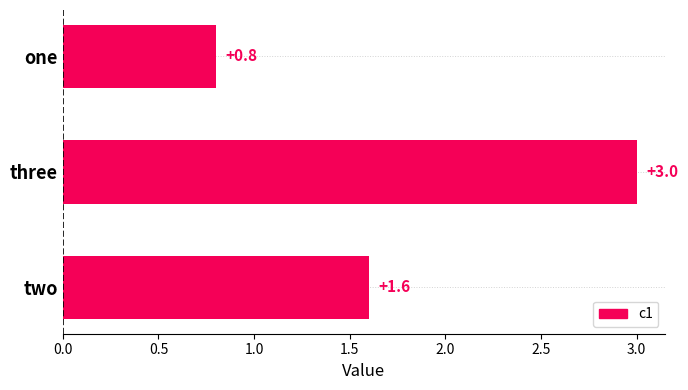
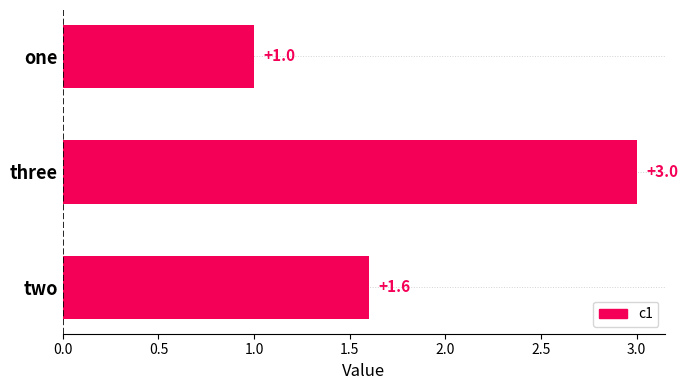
  {
-   "one": "+0.8",
+   "one": "+1.0",
    "three": "+3.0",
    "two": "+1.6"
  }
